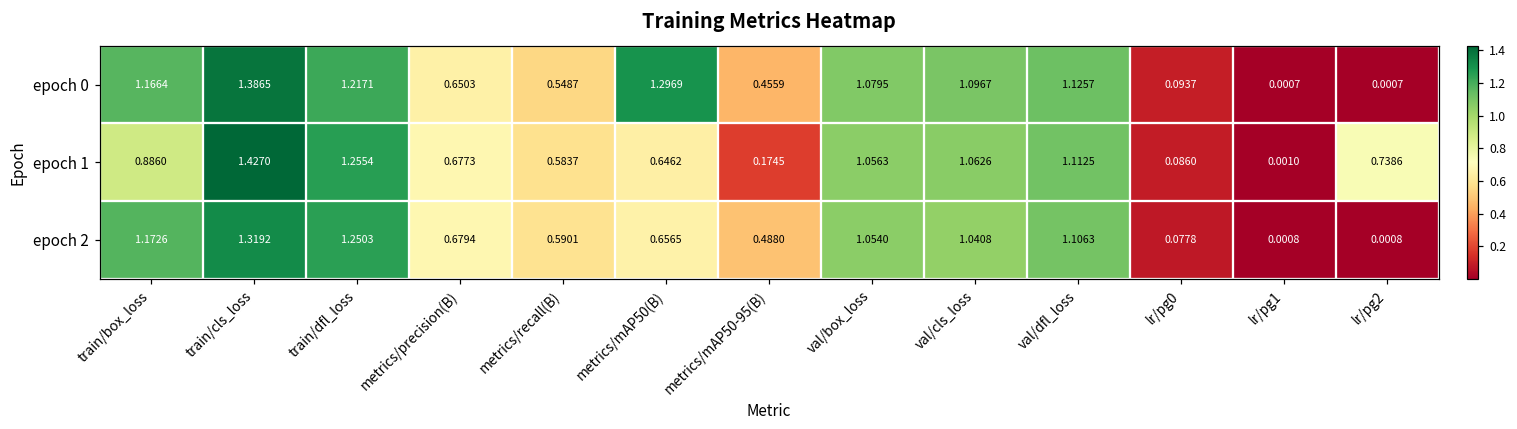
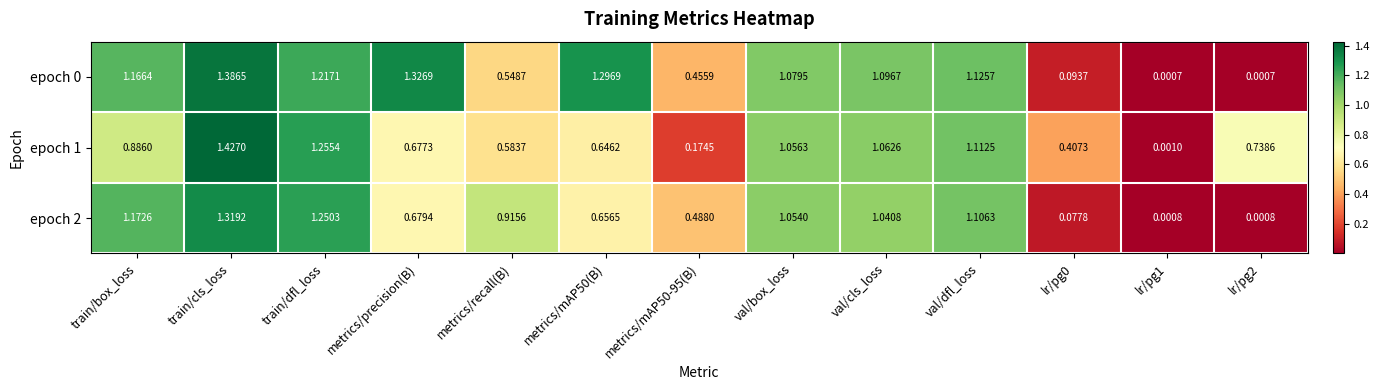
  {
    "epoch 0": {
      "train/box_loss": 1.1664,
      "train/cls_loss": 1.3865,
      "train/dfl_loss": 1.2171,
-     "metrics/precision(B)": 0.6503,
+     "metrics/precision(B)": 1.3269,
      "metrics/recall(B)": 0.5487,
      "metrics/mAP50(B)": 1.2969,
      "metrics/mAP50-95(B)": 0.4559,
      "val/box_loss": 1.0795,
      "val/cls_loss": 1.0967,
      "val/dfl_loss": 1.1257,
      "lr/pg0": 0.0937,
      "lr/pg1": 0.0007,
      "lr/pg2": 0.0007
    },
    "epoch 1": {
      "train/box_loss": 0.8860,
      "train/cls_loss": 1.4270,
      "train/dfl_loss": 1.2554,
      "metrics/precision(B)": 0.6773,
      "metrics/recall(B)": 0.5837,
      "metrics/mAP50(B)": 0.6462,
      "metrics/mAP50-95(B)": 0.1745,
      "val/box_loss": 1.0563,
      "val/cls_loss": 1.0626,
      "val/dfl_loss": 1.1125,
-     "lr/pg0": 0.0860,
+     "lr/pg0": 0.4073,
      "lr/pg1": 0.0010,
      "lr/pg2": 0.7386
    },
    "epoch 2": {
      "train/box_loss": 1.1726,
      "train/cls_loss": 1.3192,
      "train/dfl_loss": 1.2503,
      "metrics/precision(B)": 0.6794,
-     "metrics/recall(B)": 0.5901,
+     "metrics/recall(B)": 0.9156,
      "metrics/mAP50(B)": 0.6565,
      "metrics/mAP50-95(B)": 0.4880,
      "val/box_loss": 1.0540,
      "val/cls_loss": 1.0408,
      "val/dfl_loss": 1.1063,
      "lr/pg0": 0.0778,
      "lr/pg1": 0.0008,
      "lr/pg2": 0.0008
    }
  }
